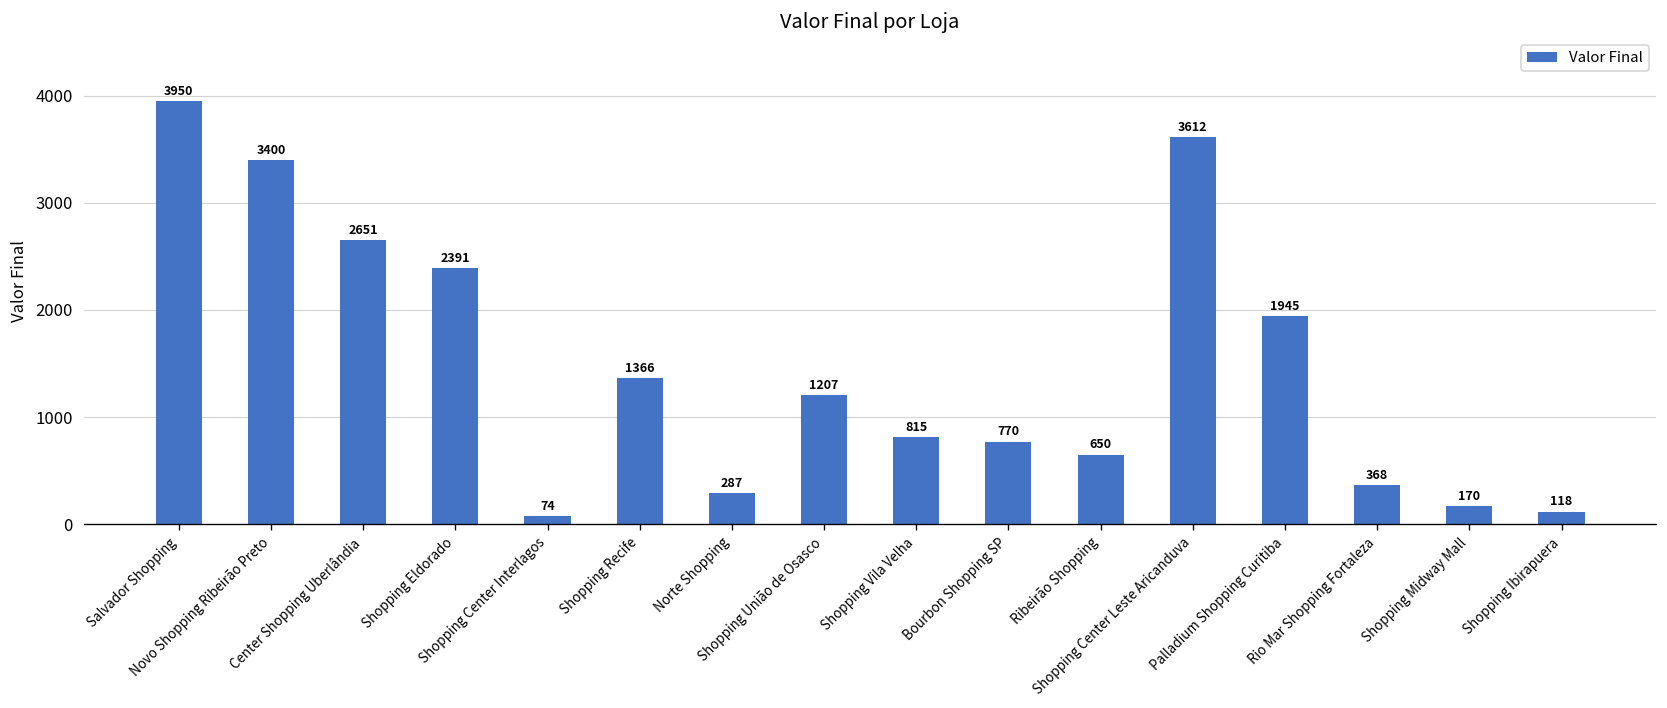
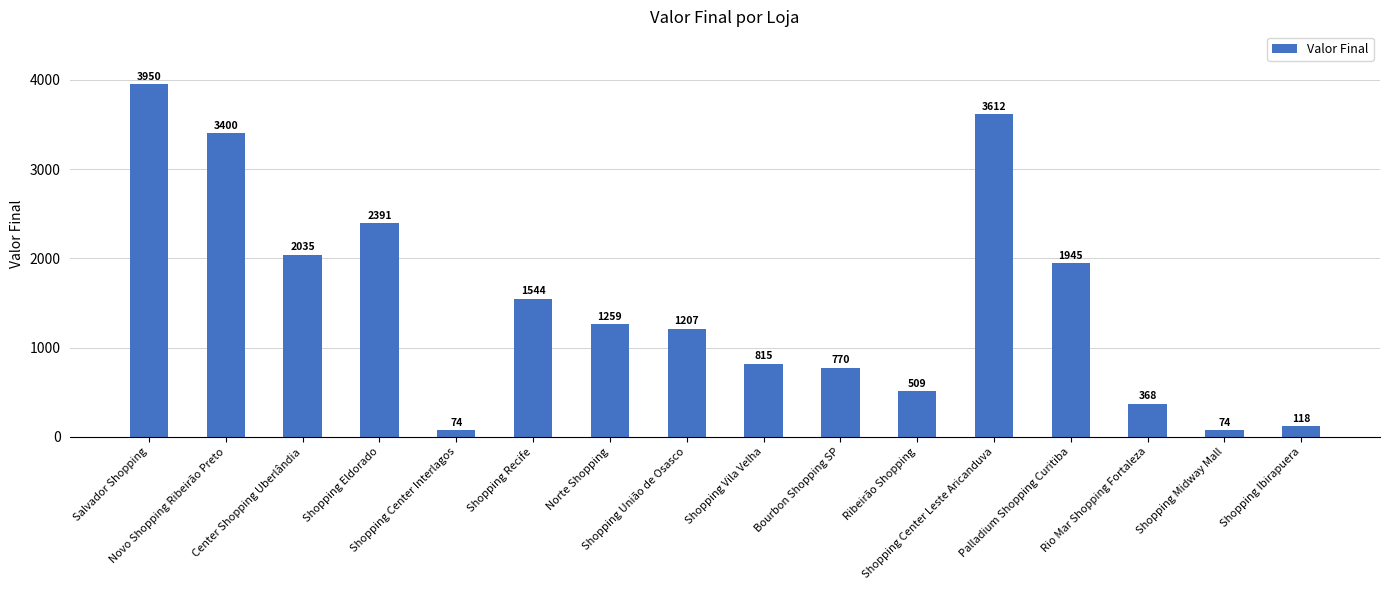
  {
    "Salvador Shopping": 3950,
    "Novo Shopping Ribeirão Preto": 3400,
-   "Center Shopping Uberlândia": 2651,
+   "Center Shopping Uberlândia": 2035,
    "Shopping Eldorado": 2391,
    "Shopping Center Interlagos": 74,
-   "Shopping Recife": 1366,
-   "Norte Shopping": 287,
+   "Shopping Recife": 1544,
+   "Norte Shopping": 1259,
    "Shopping União de Osasco": 1207,
    "Shopping Vila Velha": 815,
    "Bourbon Shopping SP": 770,
-   "Ribeirão Shopping": 650,
+   "Ribeirão Shopping": 509,
    "Shopping Center Leste Aricanduva": 3612,
    "Palladium Shopping Curitiba": 1945,
    "Rio Mar Shopping Fortaleza": 368,
-   "Shopping Midway Mall": 170,
+   "Shopping Midway Mall": 74,
    "Shopping Ibirapuera": 118
  }
